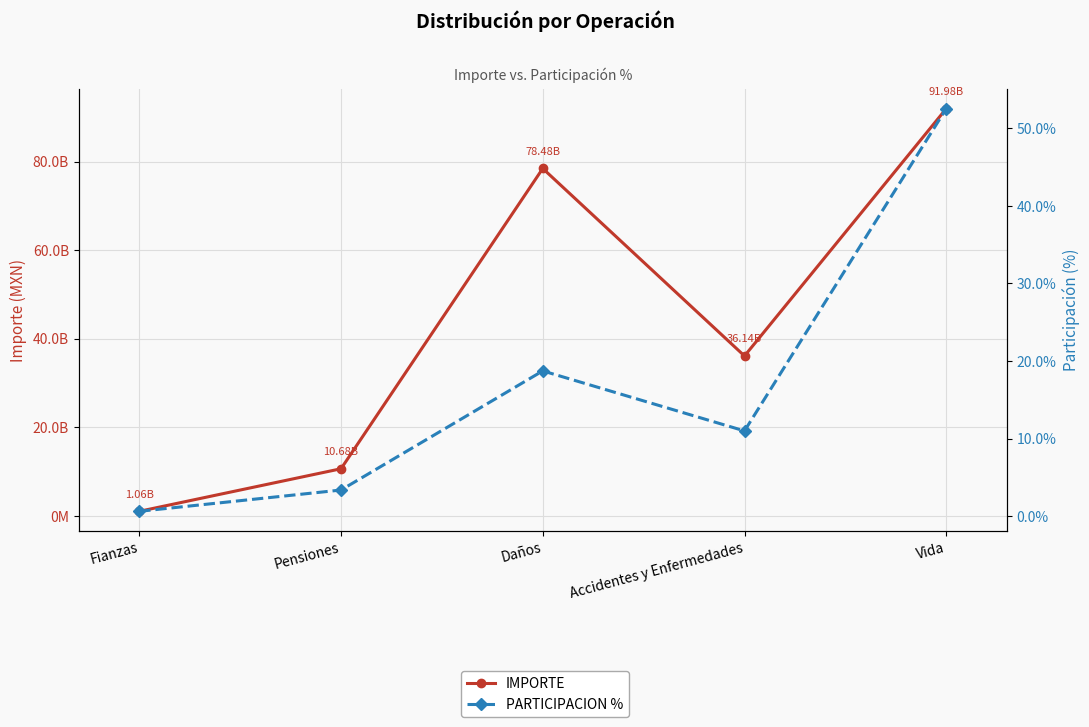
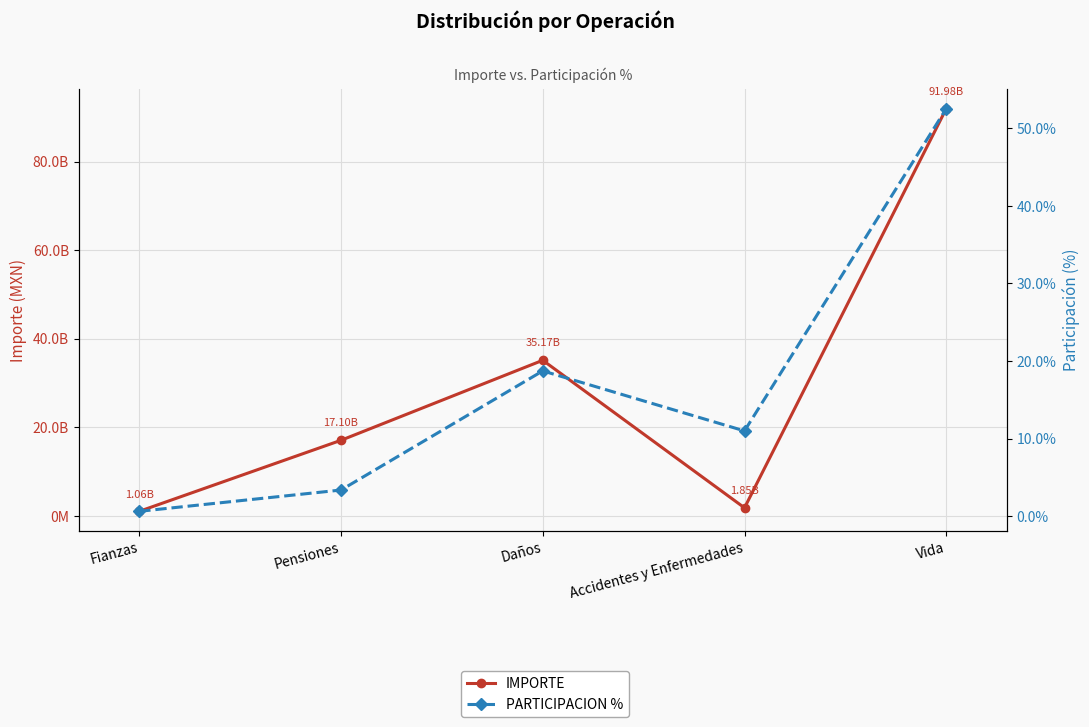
  {
    "IMPORTE": {
      "Fianzas": "1.06B",
-     "Pensiones": "10.68B",
-     "Daños": "78.48B",
-     "Accidentes y Enfermedades": "36.14B",
+     "Pensiones": "17.10B",
+     "Daños": "35.17B",
+     "Accidentes y Enfermedades": "1.85B",
      "Vida": "91.98B"
    }
  }
